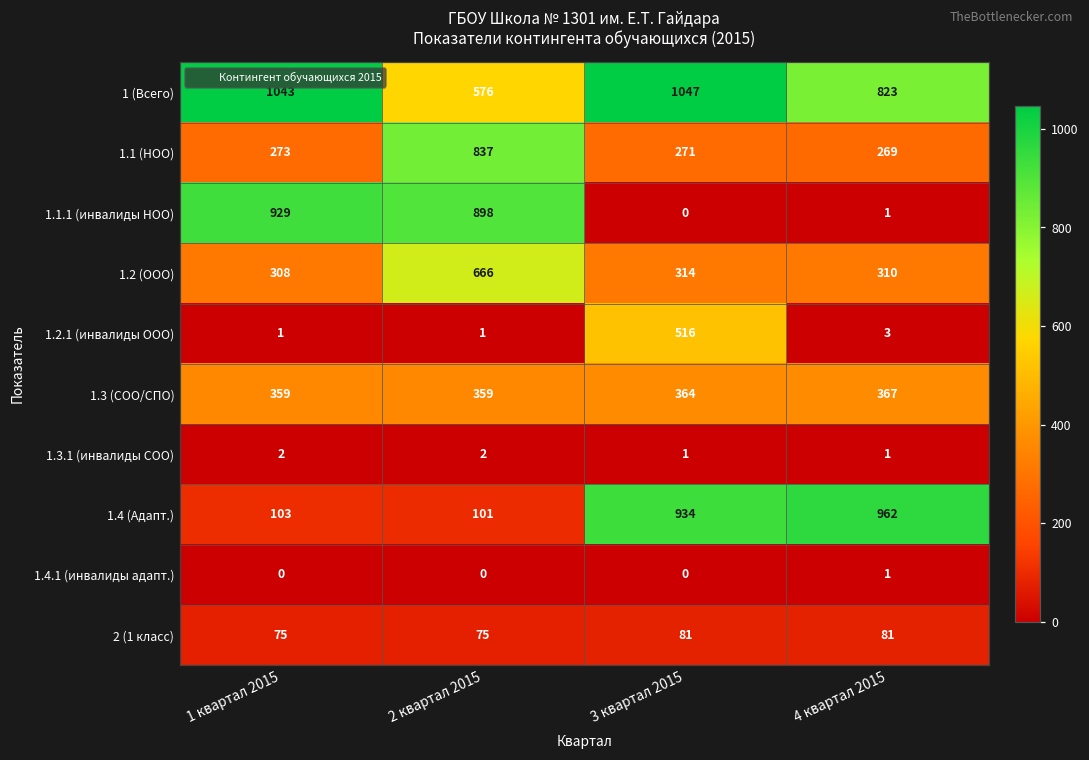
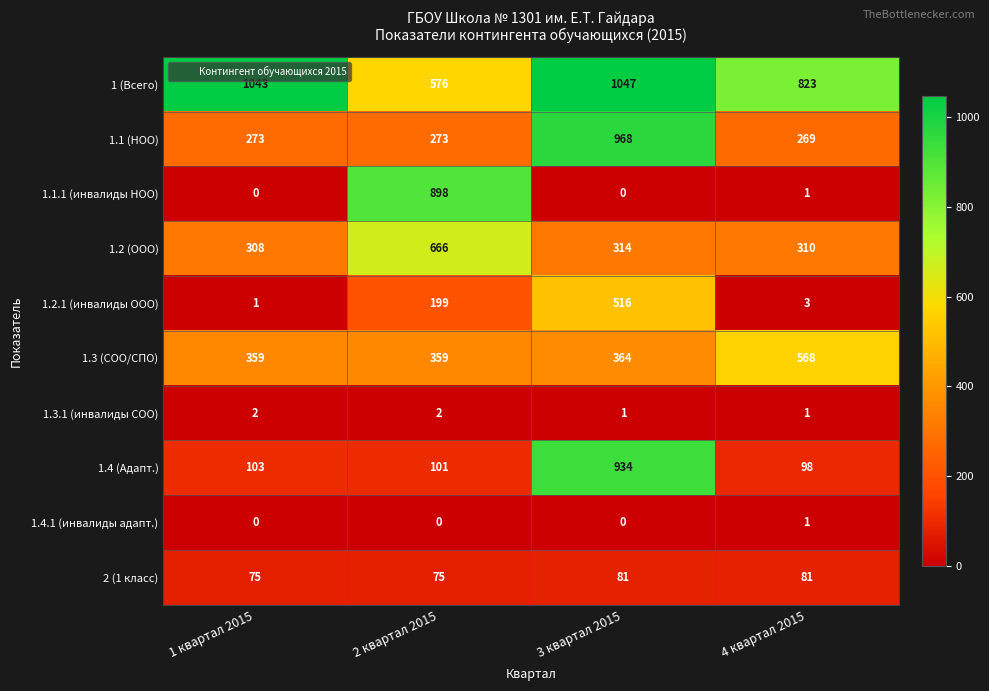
  {
    "1 (Всего)": {
      "2 квартал 2015": 576,
      "3 квартал 2015": 1047,
      "4 квартал 2015": 823
    },
    "1.1 (НОО)": {
      "1 квартал 2015": 273,
-     "2 квартал 2015": 837,
-     "3 квартал 2015": 271,
+     "2 квартал 2015": 273,
+     "3 квартал 2015": 968,
      "4 квартал 2015": 269
    },
    "1.1.1 (инвалиды НОО)": {
-     "1 квартал 2015": 929,
+     "1 квартал 2015": 0,
      "2 квартал 2015": 898,
      "3 квартал 2015": 0,
      "4 квартал 2015": 1
    },
    "1.2 (ООО)": {
      "1 квартал 2015": 308,
      "2 квартал 2015": 666,
      "3 квартал 2015": 314,
      "4 квартал 2015": 310
    },
    "1.2.1 (инвалиды ООО)": {
      "1 квартал 2015": 1,
-     "2 квартал 2015": 1,
+     "2 квартал 2015": 199,
      "3 квартал 2015": 516,
      "4 квартал 2015": 3
    },
    "1.3 (СОО/СПО)": {
      "1 квартал 2015": 359,
      "2 квартал 2015": 359,
      "3 квартал 2015": 364,
-     "4 квартал 2015": 367
+     "4 квартал 2015": 568
    },
    "1.3.1 (инвалиды СОО)": {
      "1 квартал 2015": 2,
      "2 квартал 2015": 2,
      "3 квартал 2015": 1,
      "4 квартал 2015": 1
    },
    "1.4 (Адапт.)": {
      "1 квартал 2015": 103,
      "2 квартал 2015": 101,
      "3 квартал 2015": 934,
-     "4 квартал 2015": 962
+     "4 квартал 2015": 98
    },
    "1.4.1 (инвалиды адапт.)": {
      "1 квартал 2015": 0,
      "2 квартал 2015": 0,
      "3 квартал 2015": 0,
      "4 квартал 2015": 1
    },
    "2 (1 класс)": {
      "1 квартал 2015": 75,
      "2 квартал 2015": 75,
      "3 квартал 2015": 81,
      "4 квартал 2015": 81
    }
  }
